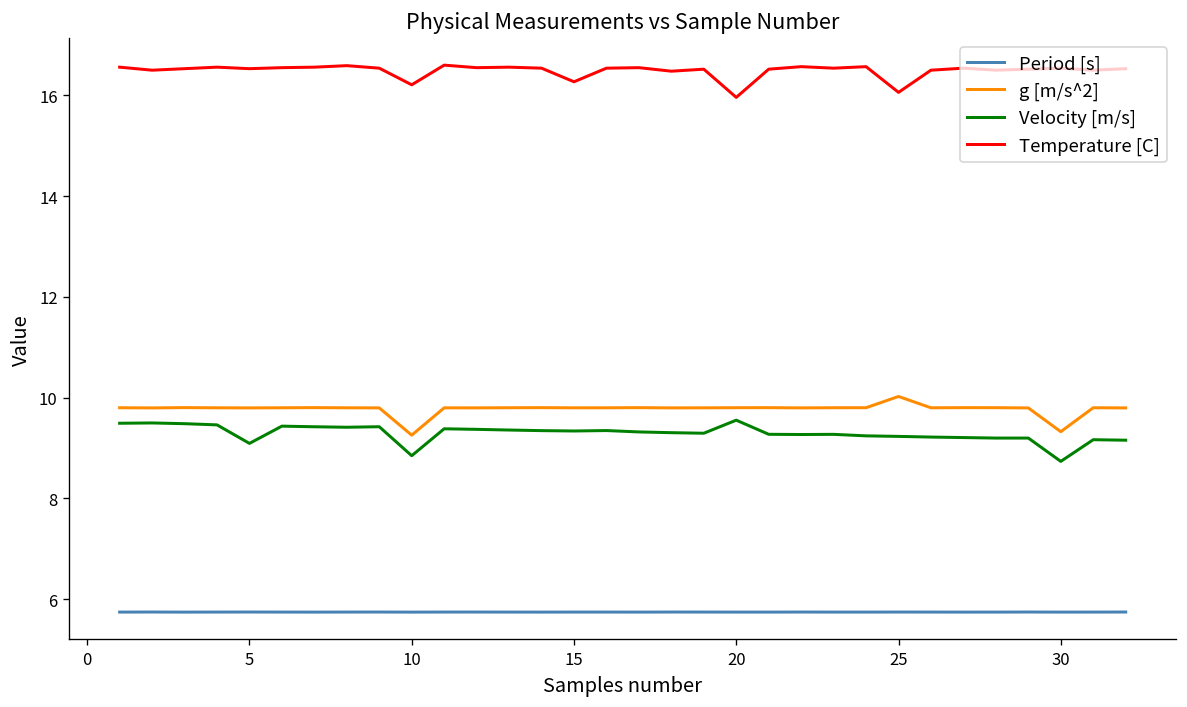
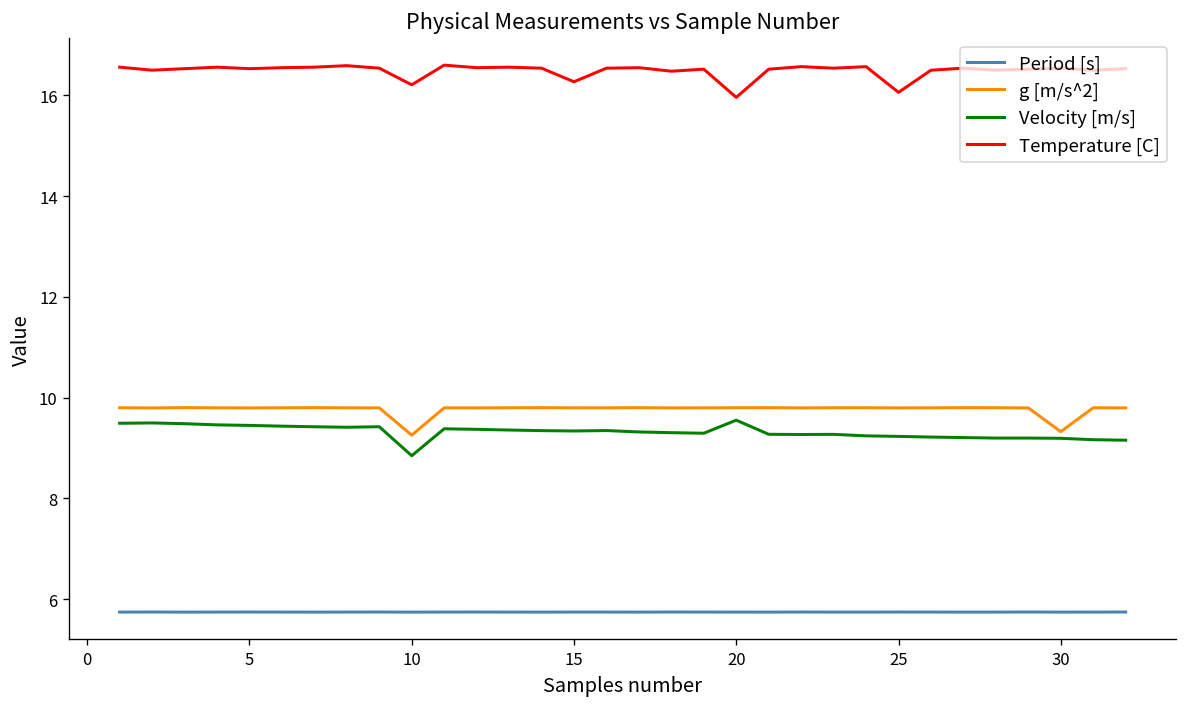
  {
    "Period [s]": {
      "5": 5.7,
      "10": 5.7,
      "15": 5.7,
      "20": 5.7,
      "25": 5.7,
      "30": 5.7
    },
    "g [m/s^2]": {
      "5": 9.8,
      "10": 9.3,
      "15": 9.8,
      "20": 9.8,
-     "25": 10.0,
+     "25": 9.8,
      "30": 9.3
    },
    "Velocity [m/s]": {
-     "5": 9.1,
+     "5": 9.4,
      "10": 8.8,
      "15": 9.3,
      "20": 9.6,
      "25": 9.2,
-     "30": 8.7
+     "30": 9.2
    },
    "Temperature [C]": {
      "5": 16.5,
      "10": 16.2,
      "15": 16.3,
      "20": 16.0,
      "25": 16.1
    }
  }
